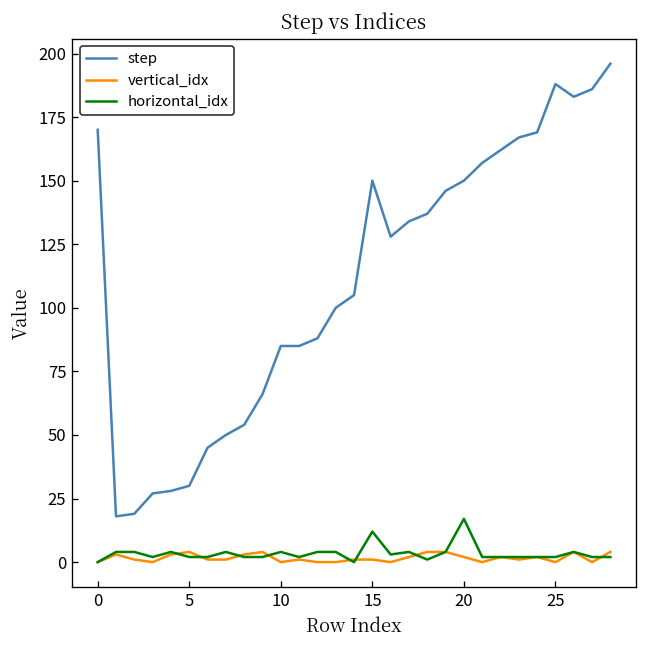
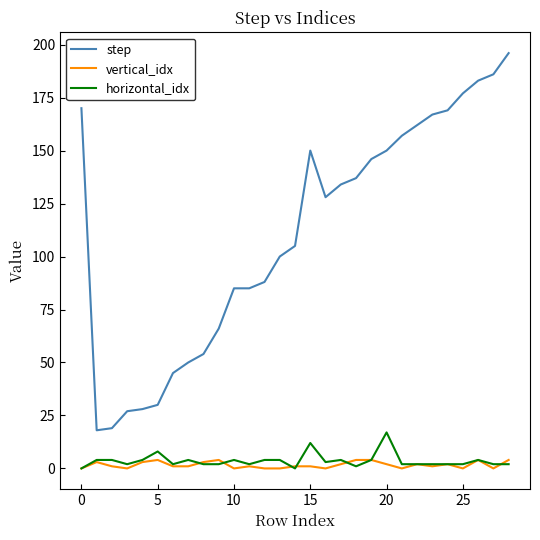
  {
    "step": {
      "0": 170,
      "5": 30,
      "10": 85,
      "15": 150,
      "20": 150,
-     "25": 188
+     "25": 177
    },
    "vertical_idx": {
      "5": 4,
      "10": 0,
      "15": 1,
      "20": 2,
      "25": 0
    },
    "horizontal_idx": {
-     "5": 2,
+     "5": 8,
      "10": 4,
      "15": 12,
      "20": 17,
      "25": 2
    }
  }
